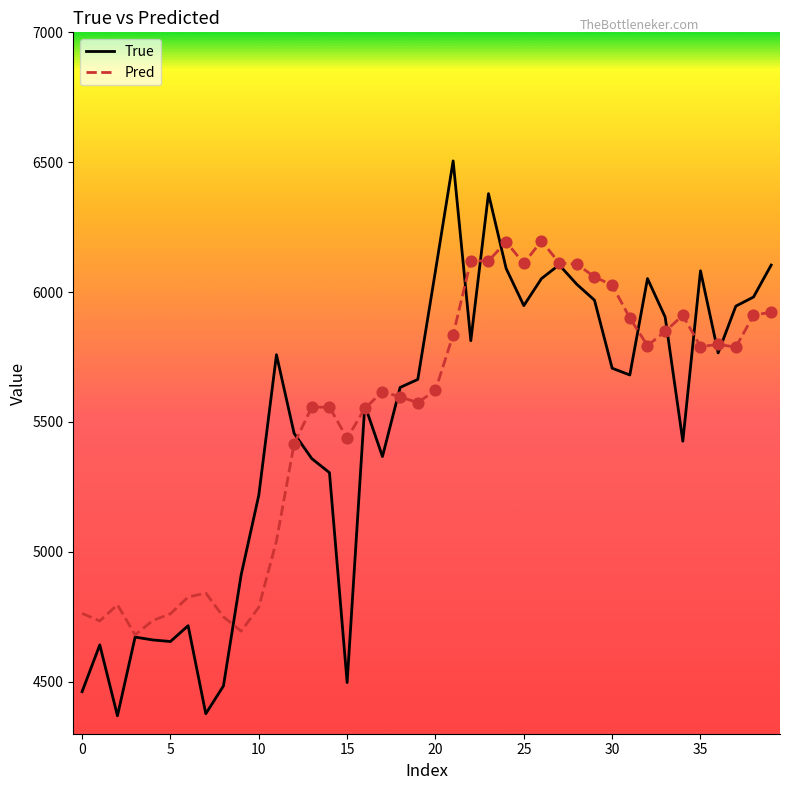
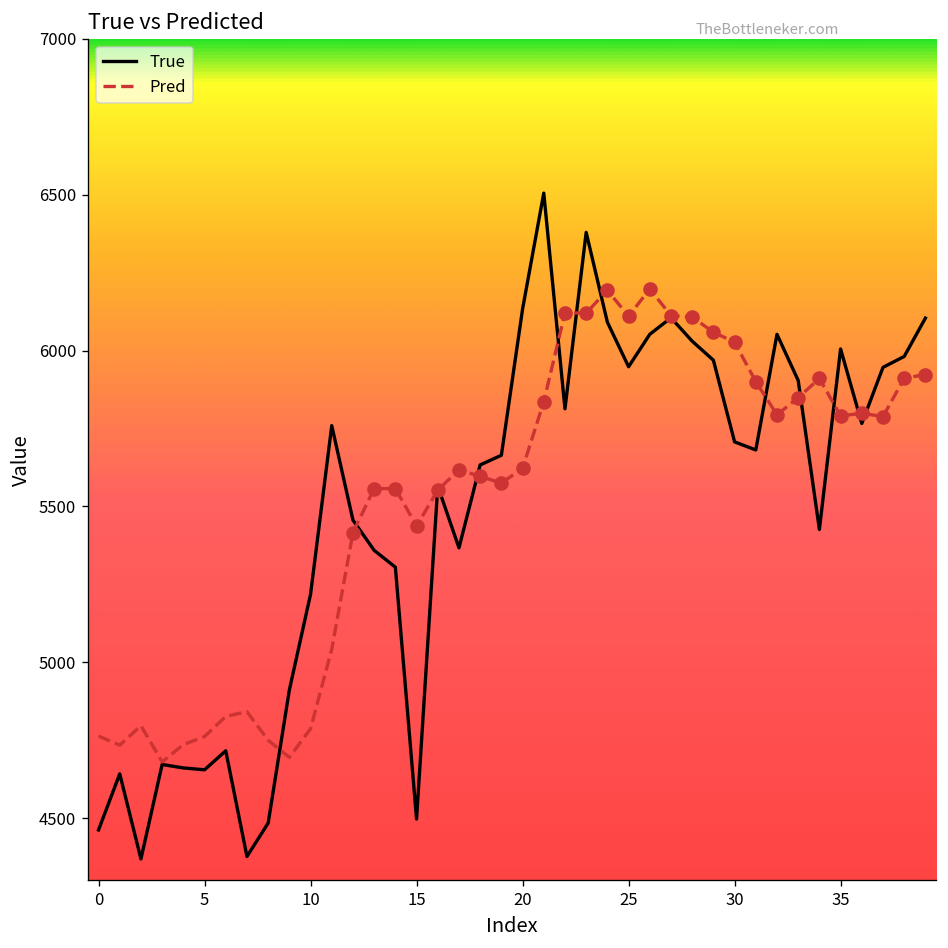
  {
    "True": {
      "0": 4460,
      "5": 4660,
      "10": 5220,
      "15": 4500,
-     "20": 6080,
+     "20": 6130,
      "25": 5950,
      "30": 5710,
-     "35": 6080
+     "35": 6010
    }
  }
